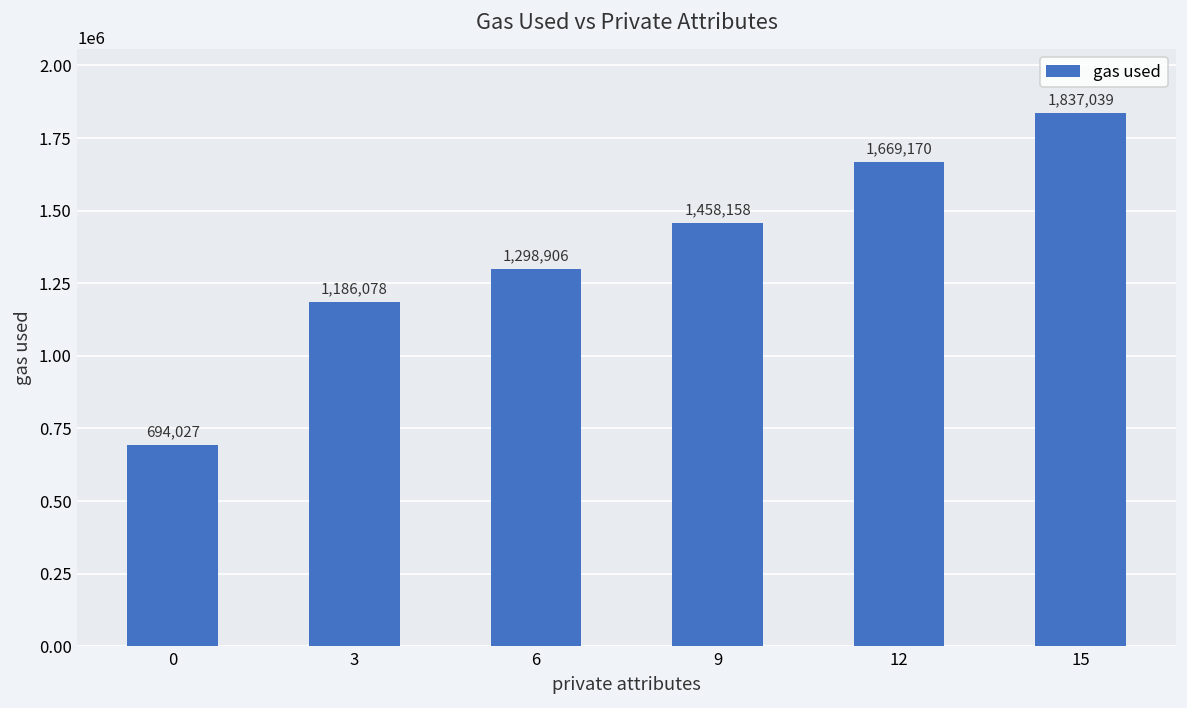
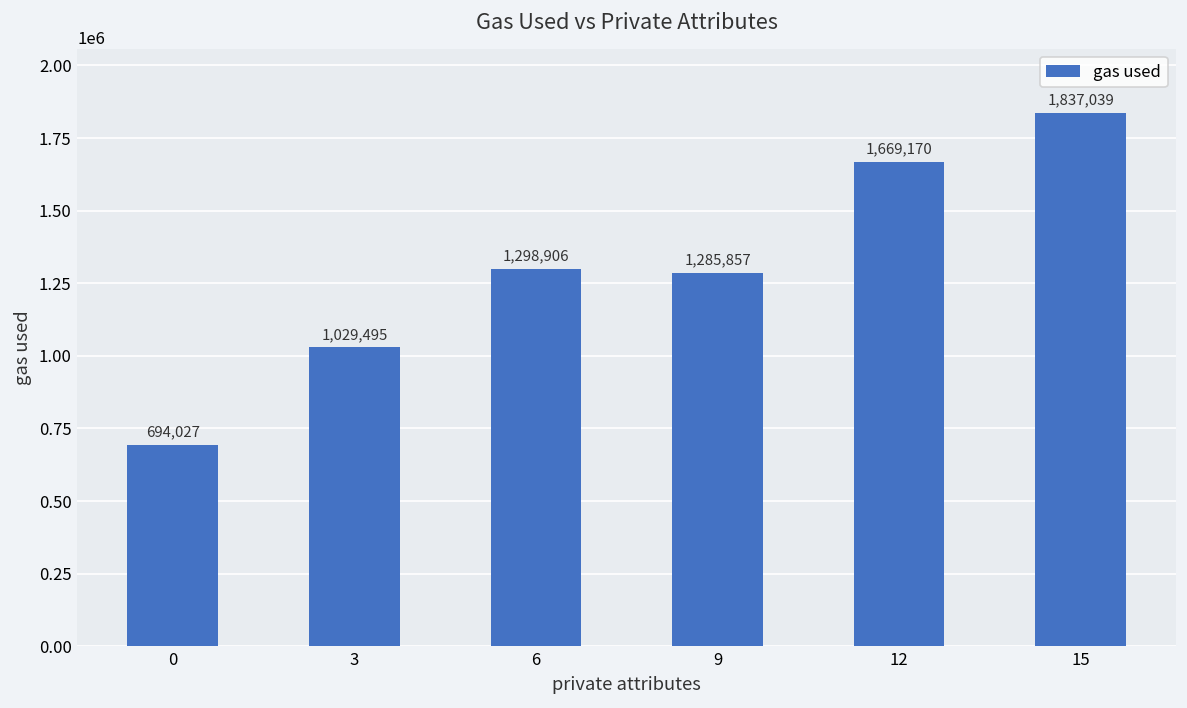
  {
    "0": "694,027",
-   "3": "1,186,078",
+   "3": "1,029,495",
    "6": "1,298,906",
-   "9": "1,458,158",
+   "9": "1,285,857",
    "12": "1,669,170",
    "15": "1,837,039"
  }
